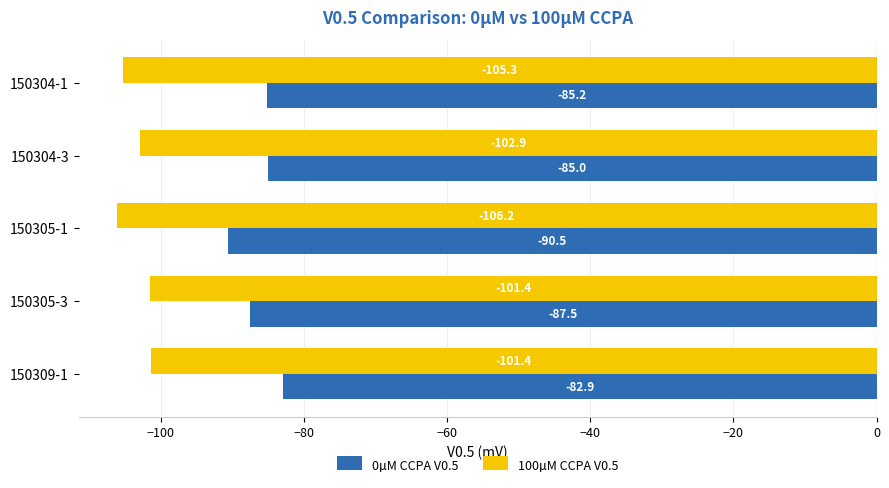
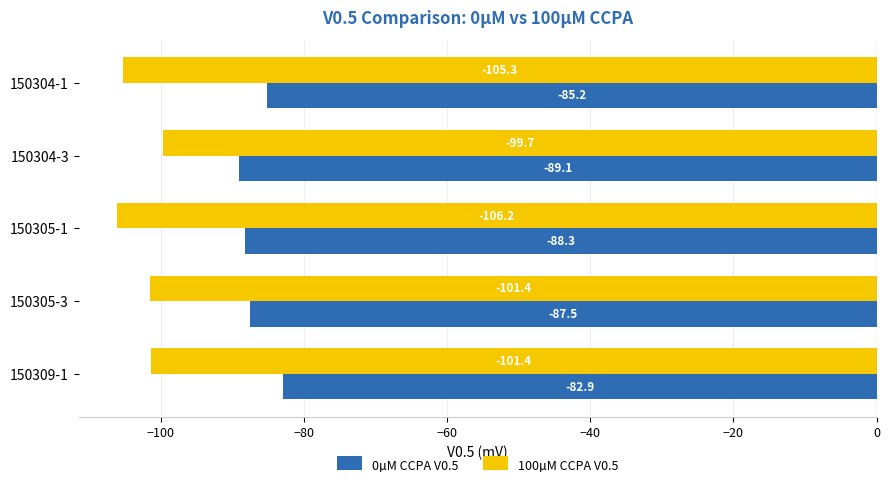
  {
    "0µM CCPA V0.5": {
      "150304-1": -85.2,
-     "150304-3": -85.0,
-     "150305-1": -90.5,
+     "150304-3": -89.1,
+     "150305-1": -88.3,
      "150305-3": -87.5,
      "150309-1": -82.9
    },
    "100µM CCPA V0.5": {
      "150304-1": -105.3,
-     "150304-3": -102.9,
+     "150304-3": -99.7,
      "150305-1": -106.2,
      "150305-3": -101.4,
      "150309-1": -101.4
    }
  }
